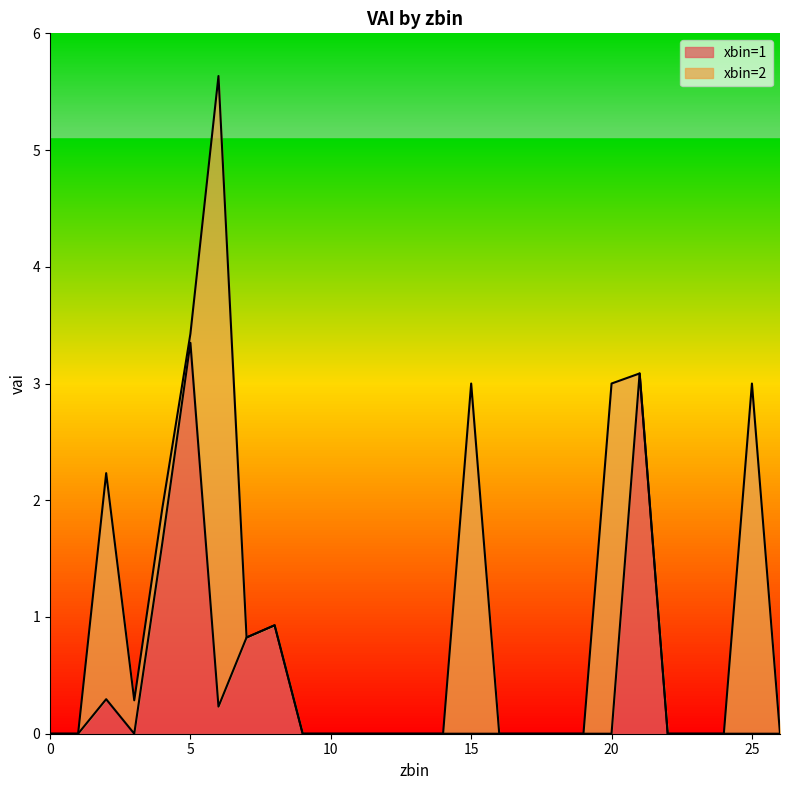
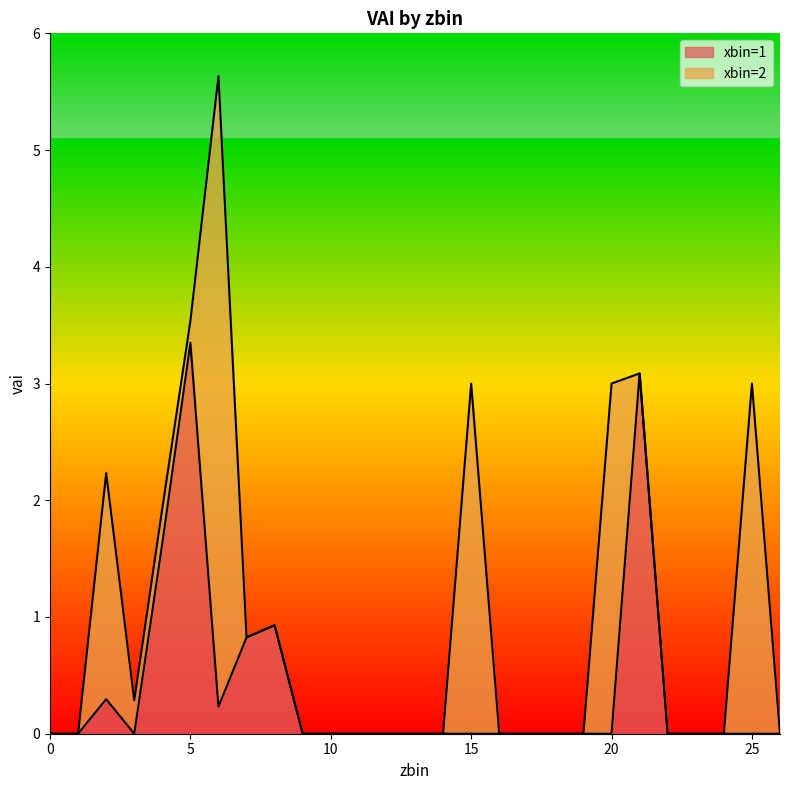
  {
    "xbin=1": {
      "5": 3.35,
      "15": 0.00,
      "20": 0.00,
      "25": 0.00
    },
    "xbin=2": {
-     "5": 0.08,
+     "5": 0.19,
      "15": 3.00,
      "20": 3.00,
      "25": 3.00
    }
  }
